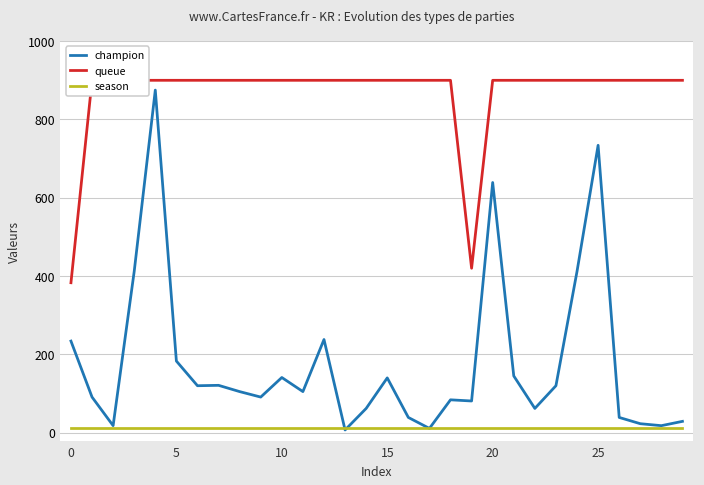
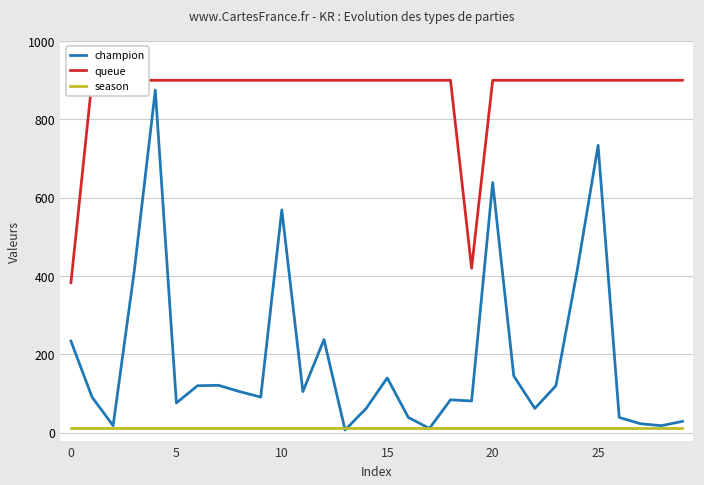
  {
    "champion": {
      "0": 230,
-     "5": 180,
-     "10": 140,
+     "5": 80,
+     "10": 570,
      "15": 140,
      "20": 640,
      "25": 730
    },
    "queue": {
      "0": 380,
      "5": 900,
      "10": 900,
      "15": 900,
      "20": 900,
      "25": 900
    },
    "season": {
      "0": 10,
      "5": 10,
      "10": 10,
      "15": 10,
      "20": 10,
      "25": 10
    }
  }
